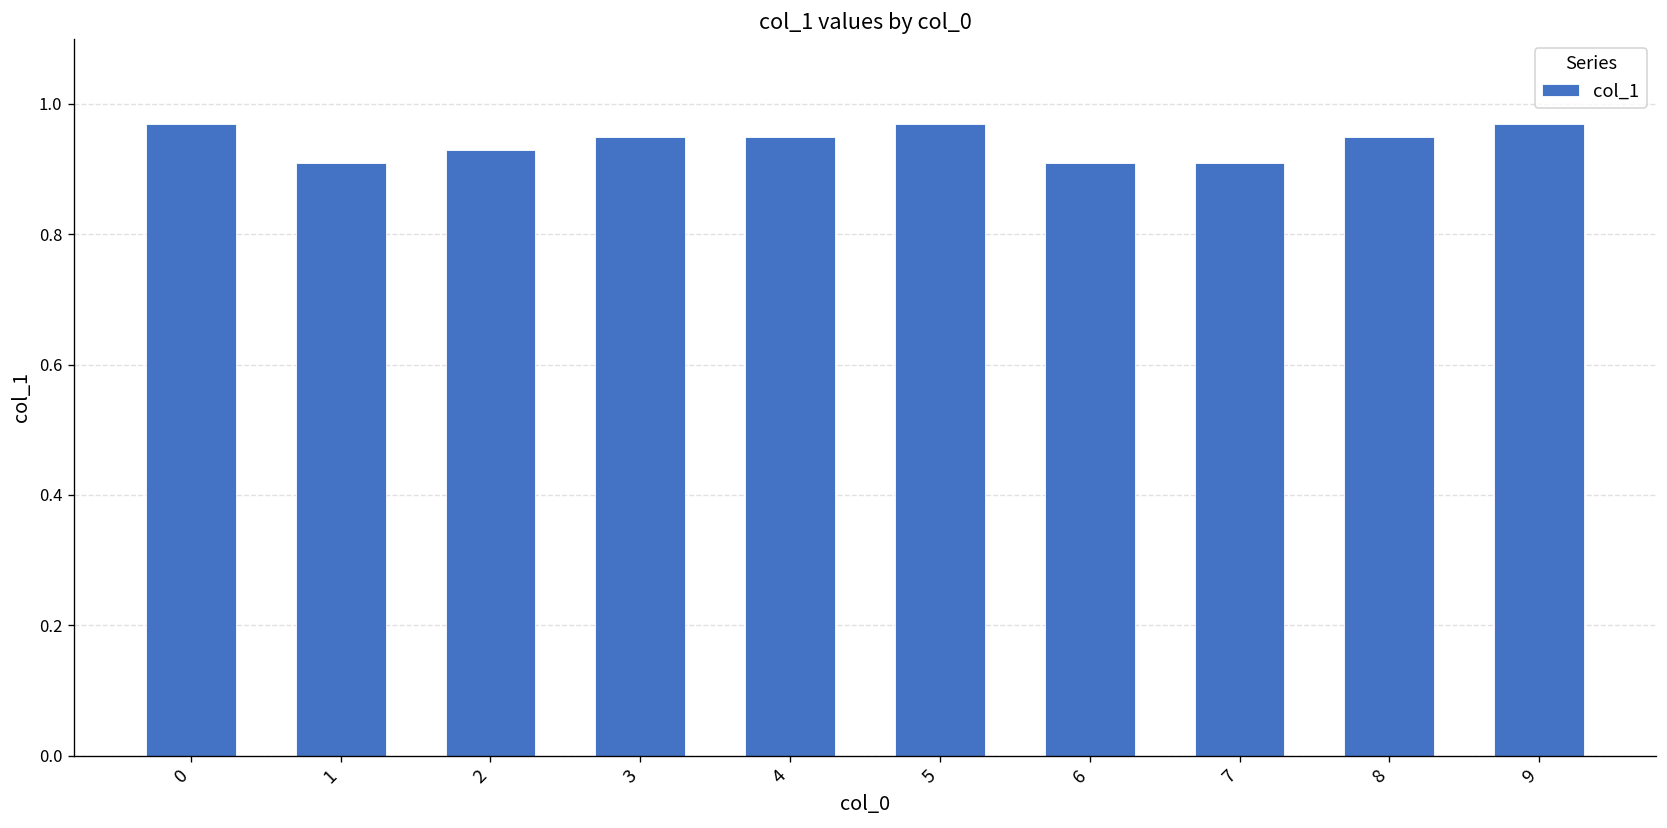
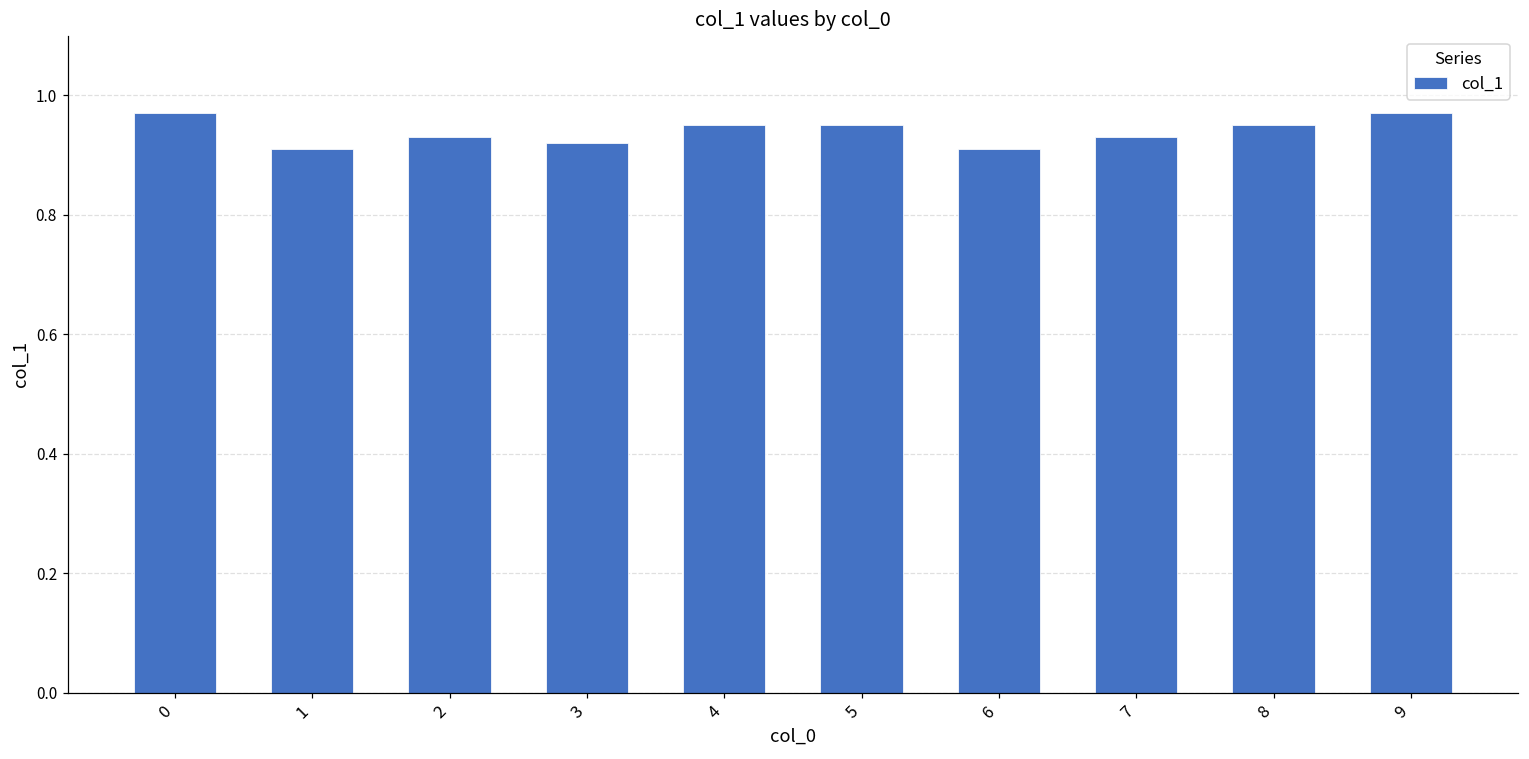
  {
    "0": 0.97,
    "1": 0.91,
    "2": 0.93,
-   "3": 0.95,
+   "3": 0.92,
    "4": 0.95,
-   "5": 0.97,
+   "5": 0.95,
    "6": 0.91,
-   "7": 0.91,
+   "7": 0.93,
    "8": 0.95,
    "9": 0.97
  }
